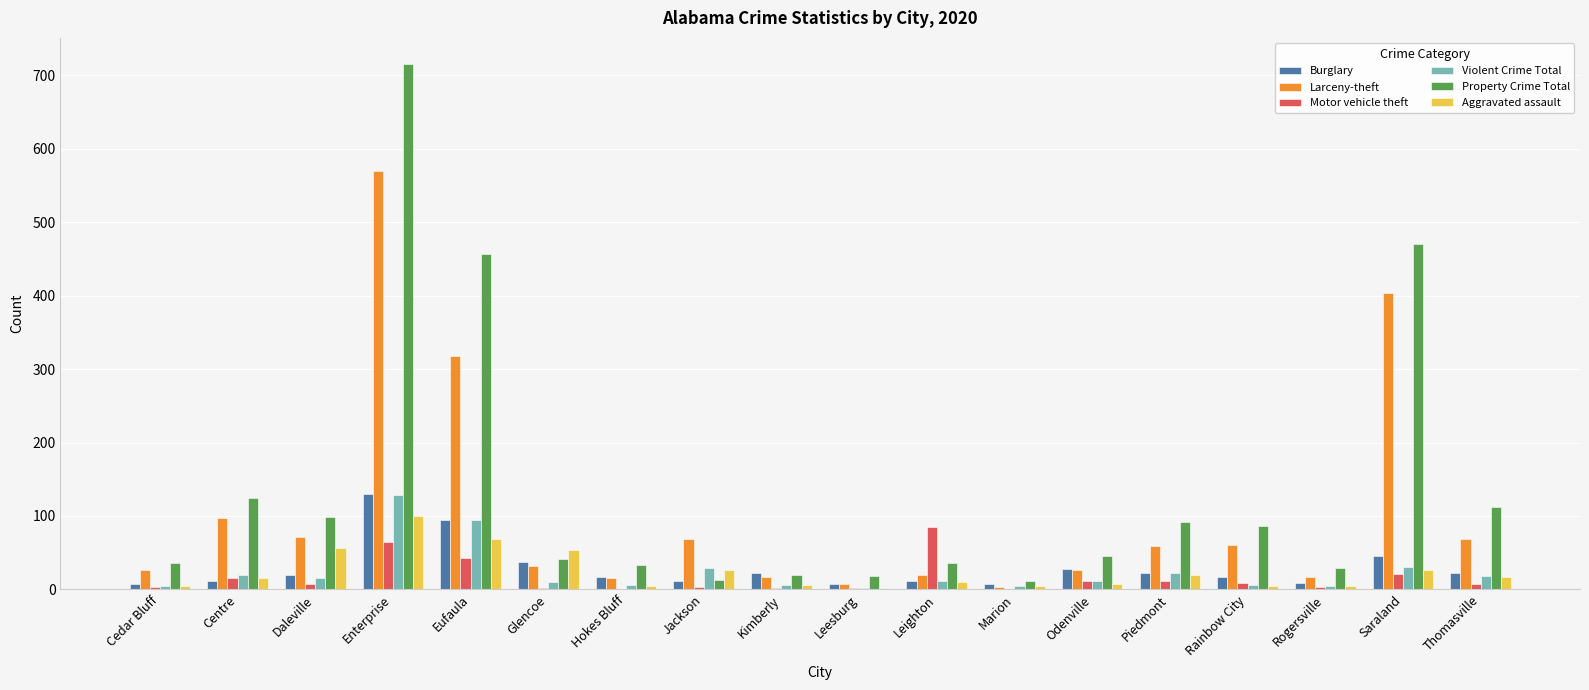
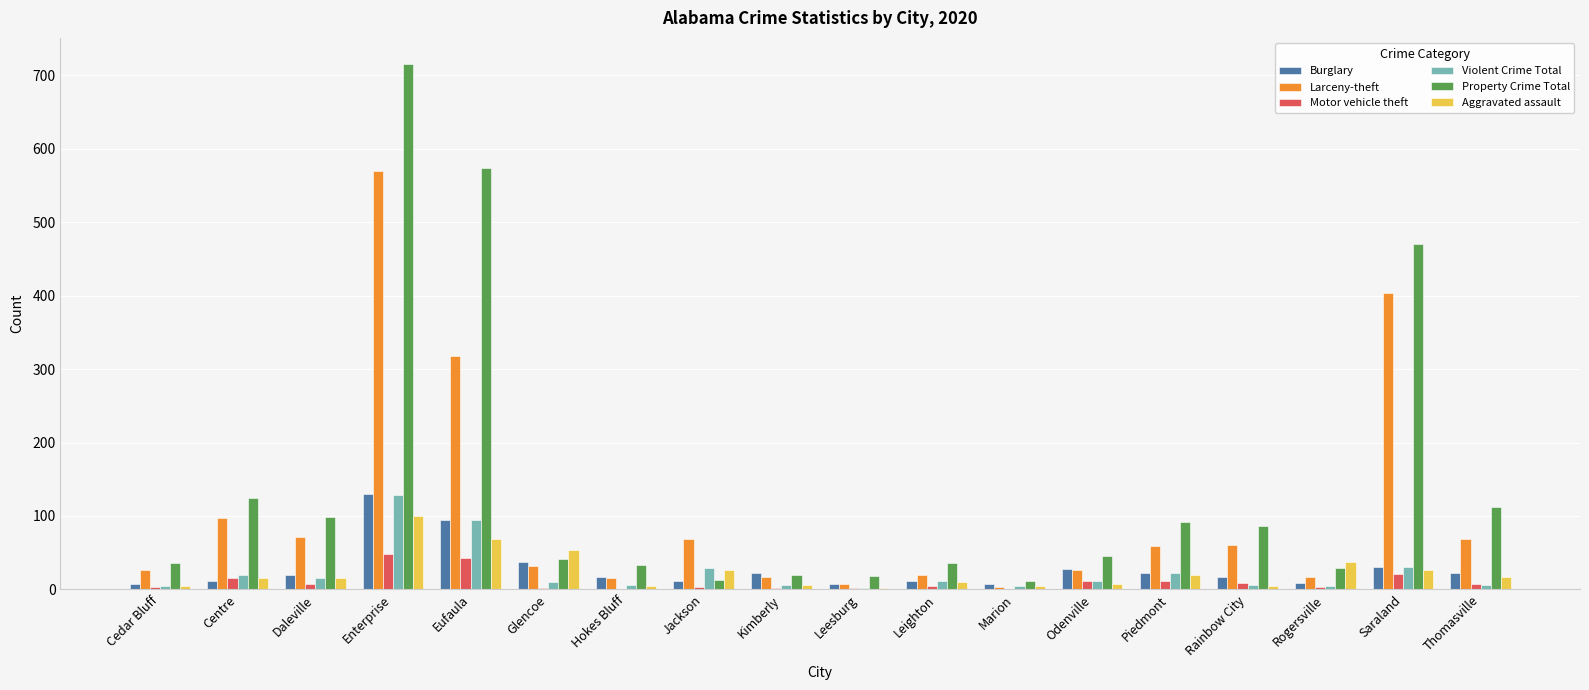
  {
    "Burglary": {
      "Cedar Bluff": 10,
      "Centre": 10,
      "Daleville": 20,
      "Enterprise": 130,
      "Eufaula": 100,
      "Glencoe": 40,
      "Hokes Bluff": 20,
      "Jackson": 10,
      "Kimberly": 20,
      "Leesburg": 10,
      "Leighton": 10,
      "Marion": 10,
      "Odenville": 30,
      "Piedmont": 20,
      "Rainbow City": 20,
      "Rogersville": 10,
-     "Saraland": 50,
+     "Saraland": 30,
      "Thomasville": 20
    },
    "Larceny-theft": {
      "Cedar Bluff": 30,
      "Centre": 100,
      "Daleville": 70,
      "Enterprise": 570,
      "Eufaula": 320,
      "Glencoe": 30,
      "Hokes Bluff": 20,
      "Jackson": 70,
      "Kimberly": 20,
      "Leesburg": 10,
      "Leighton": 20,
      "Odenville": 30,
      "Piedmont": 60,
      "Rainbow City": 60,
      "Rogersville": 20,
      "Saraland": 400,
      "Thomasville": 70
    },
    "Motor vehicle theft": {
      "Centre": 20,
      "Daleville": 10,
-     "Enterprise": 70,
+     "Enterprise": 50,
      "Eufaula": 40,
-     "Leighton": 90,
+     "Leighton": 10,
      "Odenville": 10,
      "Piedmont": 10,
      "Rainbow City": 10,
      "Saraland": 20,
      "Thomasville": 10
    },
    "Violent Crime Total": {
      "Cedar Bluff": 0,
      "Centre": 20,
      "Daleville": 20,
      "Enterprise": 130,
      "Eufaula": 100,
      "Glencoe": 10,
      "Hokes Bluff": 10,
      "Jackson": 30,
      "Kimberly": 10,
      "Leighton": 10,
      "Marion": 10,
      "Odenville": 10,
      "Piedmont": 20,
      "Rainbow City": 10,
      "Rogersville": 0,
      "Saraland": 30,
-     "Thomasville": 20
+     "Thomasville": 10
    },
    "Property Crime Total": {
      "Cedar Bluff": 40,
      "Centre": 120,
      "Daleville": 100,
      "Enterprise": 720,
-     "Eufaula": 460,
+     "Eufaula": 570,
      "Glencoe": 40,
      "Hokes Bluff": 30,
      "Jackson": 10,
      "Kimberly": 20,
      "Leesburg": 20,
      "Leighton": 40,
      "Marion": 10,
      "Odenville": 50,
      "Piedmont": 90,
      "Rainbow City": 90,
      "Rogersville": 30,
      "Saraland": 470,
      "Thomasville": 110
    },
    "Aggravated assault": {
      "Cedar Bluff": 0,
      "Centre": 20,
-     "Daleville": 60,
+     "Daleville": 20,
      "Enterprise": 100,
      "Eufaula": 70,
      "Glencoe": 50,
      "Hokes Bluff": 10,
      "Jackson": 30,
      "Kimberly": 10,
      "Leighton": 10,
      "Marion": 10,
      "Odenville": 10,
      "Piedmont": 20,
      "Rainbow City": 0,
-     "Rogersville": 0,
+     "Rogersville": 40,
      "Saraland": 30,
      "Thomasville": 20
    }
  }
